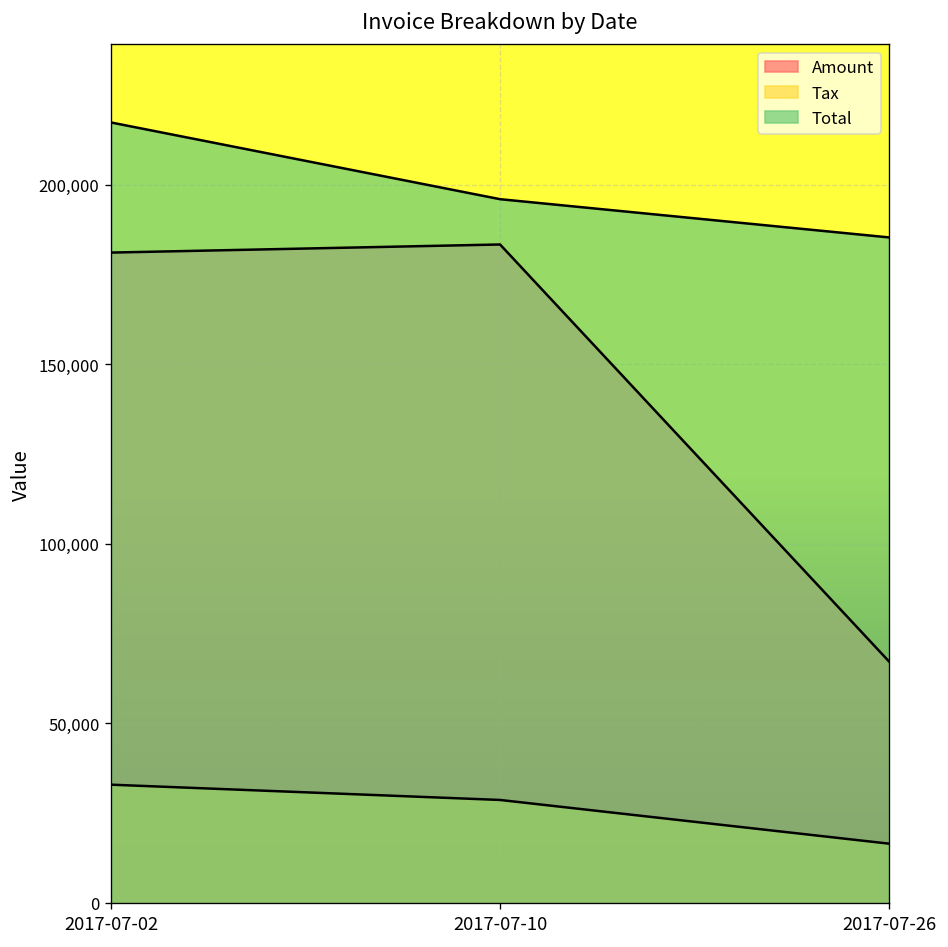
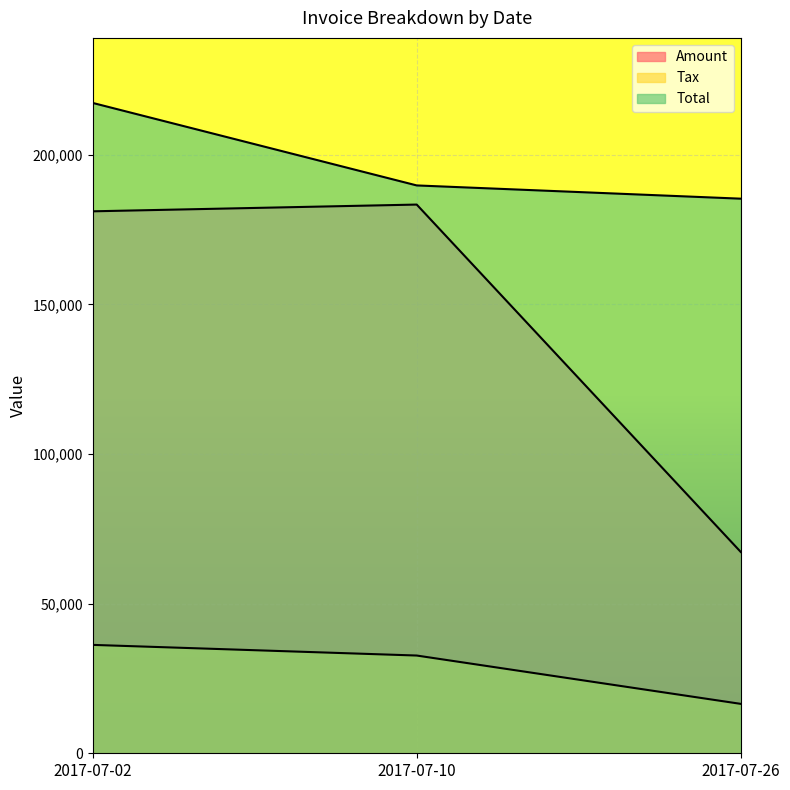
  {
    "Amount": {
      "2017-07-02": "181,000",
      "2017-07-10": "183,000",
      "2017-07-26": "67,000"
    },
    "Tax": {
-     "2017-07-02": "33,000",
-     "2017-07-10": "29,000",
+     "2017-07-02": "36,000",
+     "2017-07-10": "33,000",
      "2017-07-26": "17,000"
    },
    "Total": {
      "2017-07-02": "217,000",
-     "2017-07-10": "196,000",
+     "2017-07-10": "190,000",
      "2017-07-26": "185,000"
    }
  }
